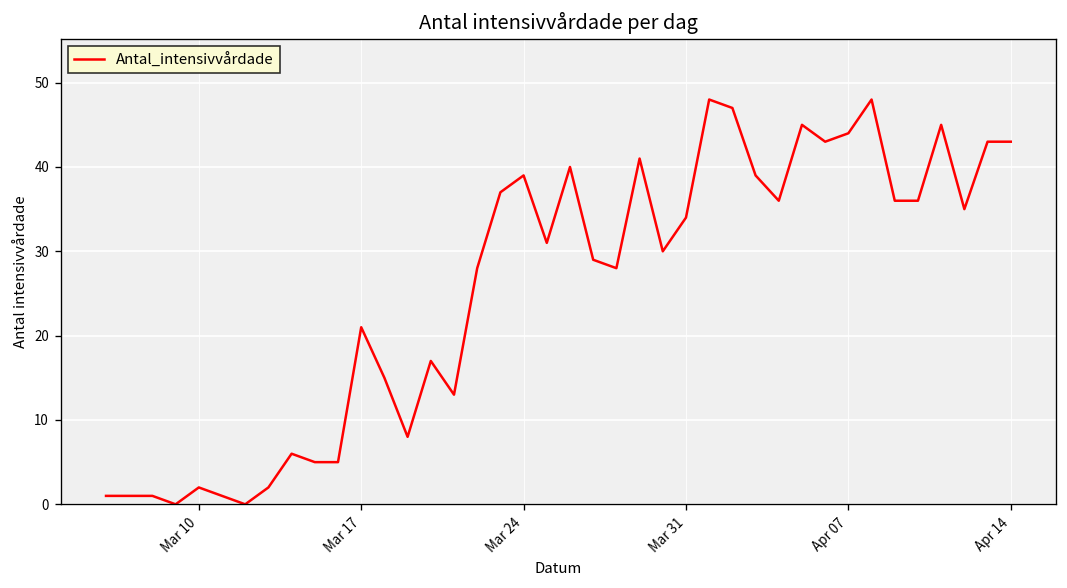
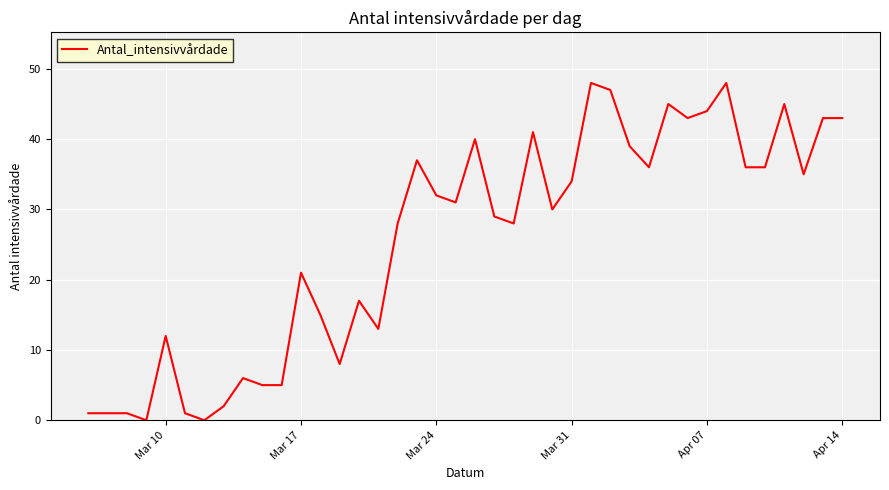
  {
-   "Mar 10": 2,
+   "Mar 10": 12,
    "Mar 17": 21,
-   "Mar 24": 39,
+   "Mar 24": 32,
    "Mar 31": 34,
    "Apr 07": 44,
    "Apr 14": 43
  }
